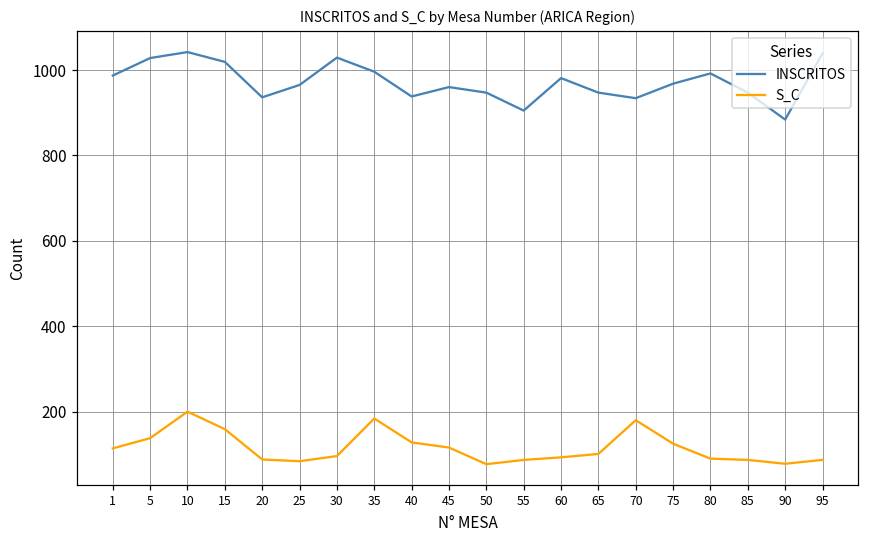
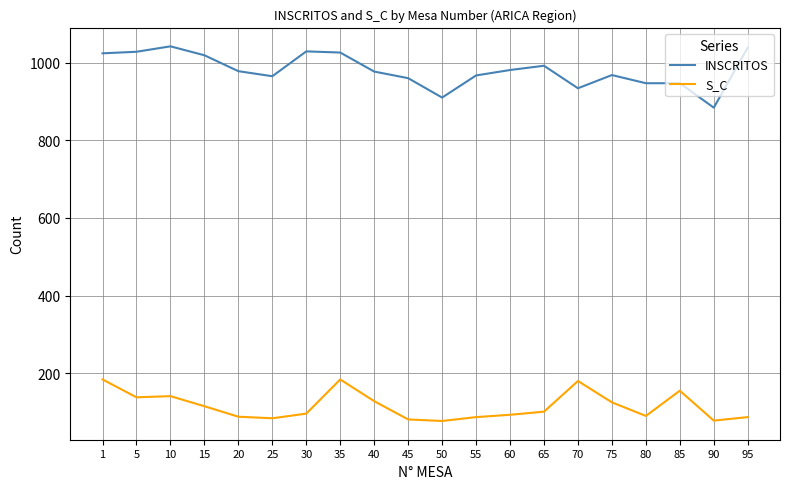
  {
    "INSCRITOS": {
-     "1": 990,
+     "1": 1020,
      "5": 1030,
      "10": 1040,
      "15": 1020,
-     "20": 940,
+     "20": 980,
      "25": 970,
      "30": 1030,
-     "35": 1000,
-     "40": 940,
+     "35": 1030,
+     "40": 980,
      "45": 960,
-     "50": 950,
-     "55": 910,
+     "50": 910,
+     "55": 970,
      "60": 980,
-     "65": 950,
+     "65": 990,
      "70": 930,
      "75": 970,
-     "80": 990,
+     "80": 950,
      "90": 880
    },
    "S_C": {
-     "1": 110,
+     "1": 180,
      "5": 140,
-     "10": 200,
-     "15": 160,
+     "10": 140,
+     "15": 120,
      "20": 90,
      "25": 80,
      "30": 100,
      "35": 180,
      "40": 130,
-     "45": 120,
+     "45": 80,
      "50": 80,
      "55": 90,
      "60": 90,
      "65": 100,
      "70": 180,
      "75": 130,
      "80": 90,
-     "85": 90,
+     "85": 160,
      "90": 80,
      "95": 90
    }
  }
